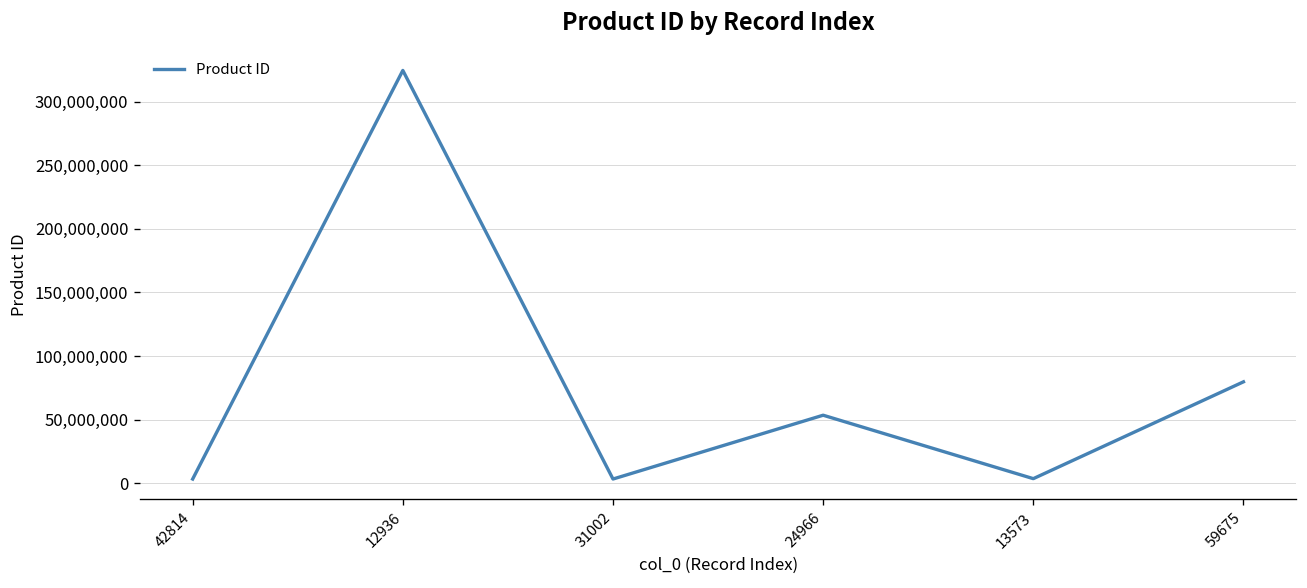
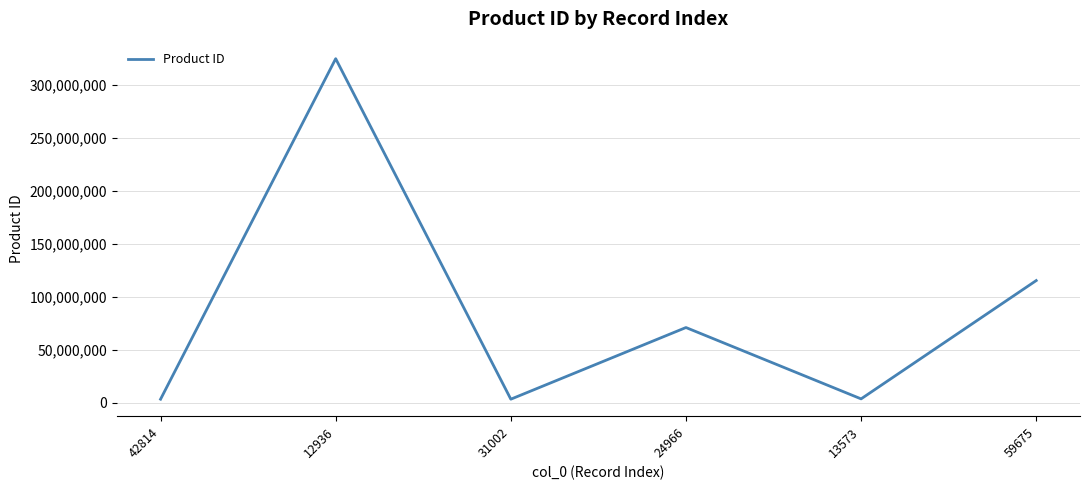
  {
    "42814": "3,000,000",
    "12936": "325,000,000",
    "31002": "3,000,000",
-   "24966": "53,000,000",
+   "24966": "71,000,000",
    "13573": "4,000,000",
-   "59675": "80,000,000"
+   "59675": "115,000,000"
  }
